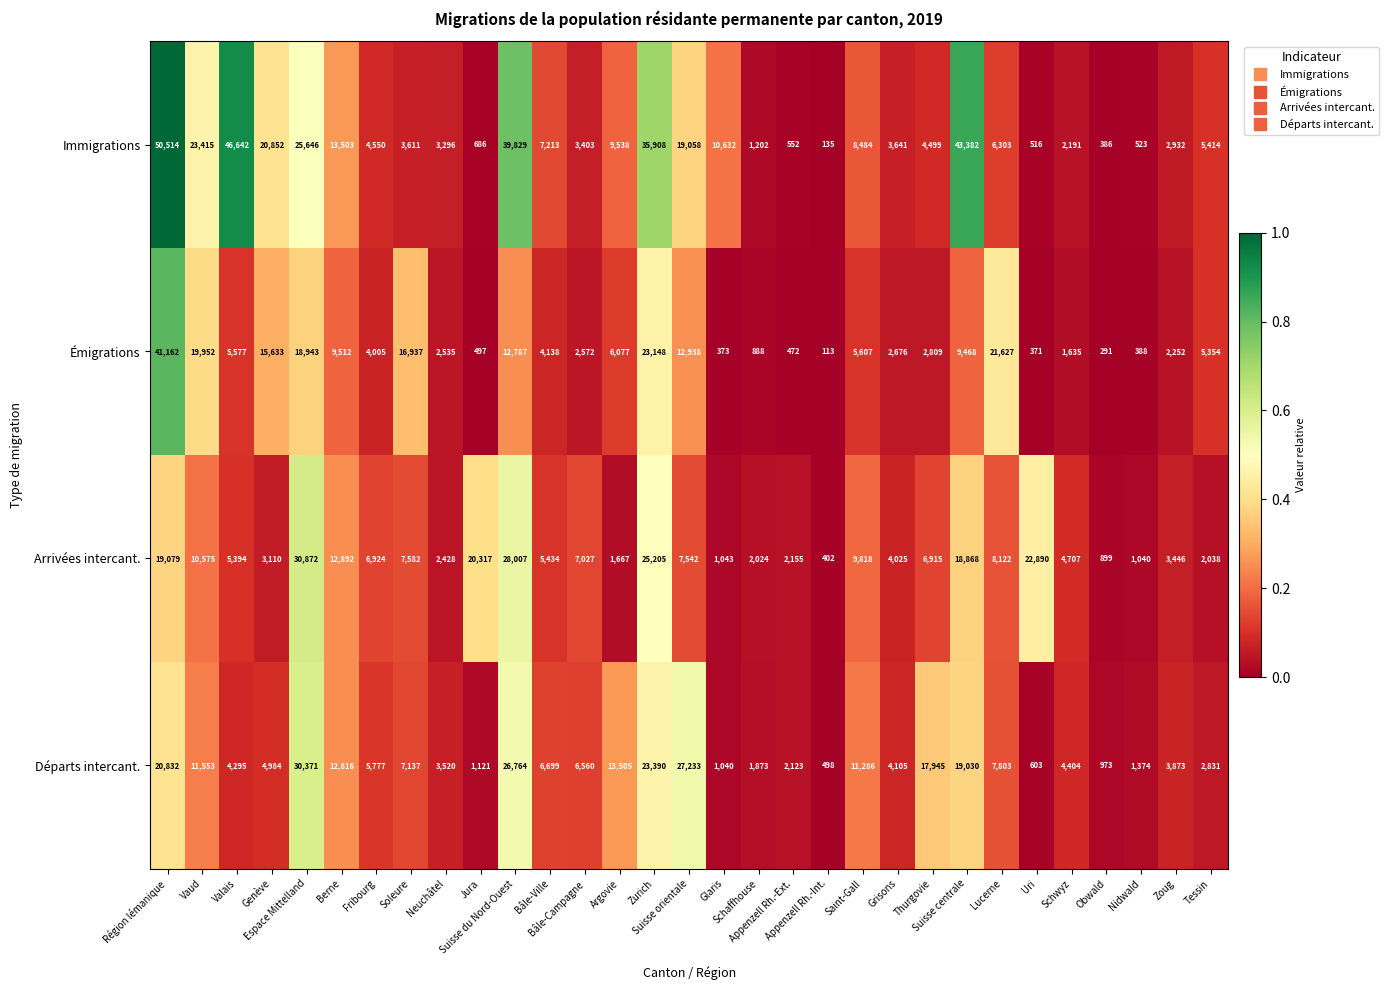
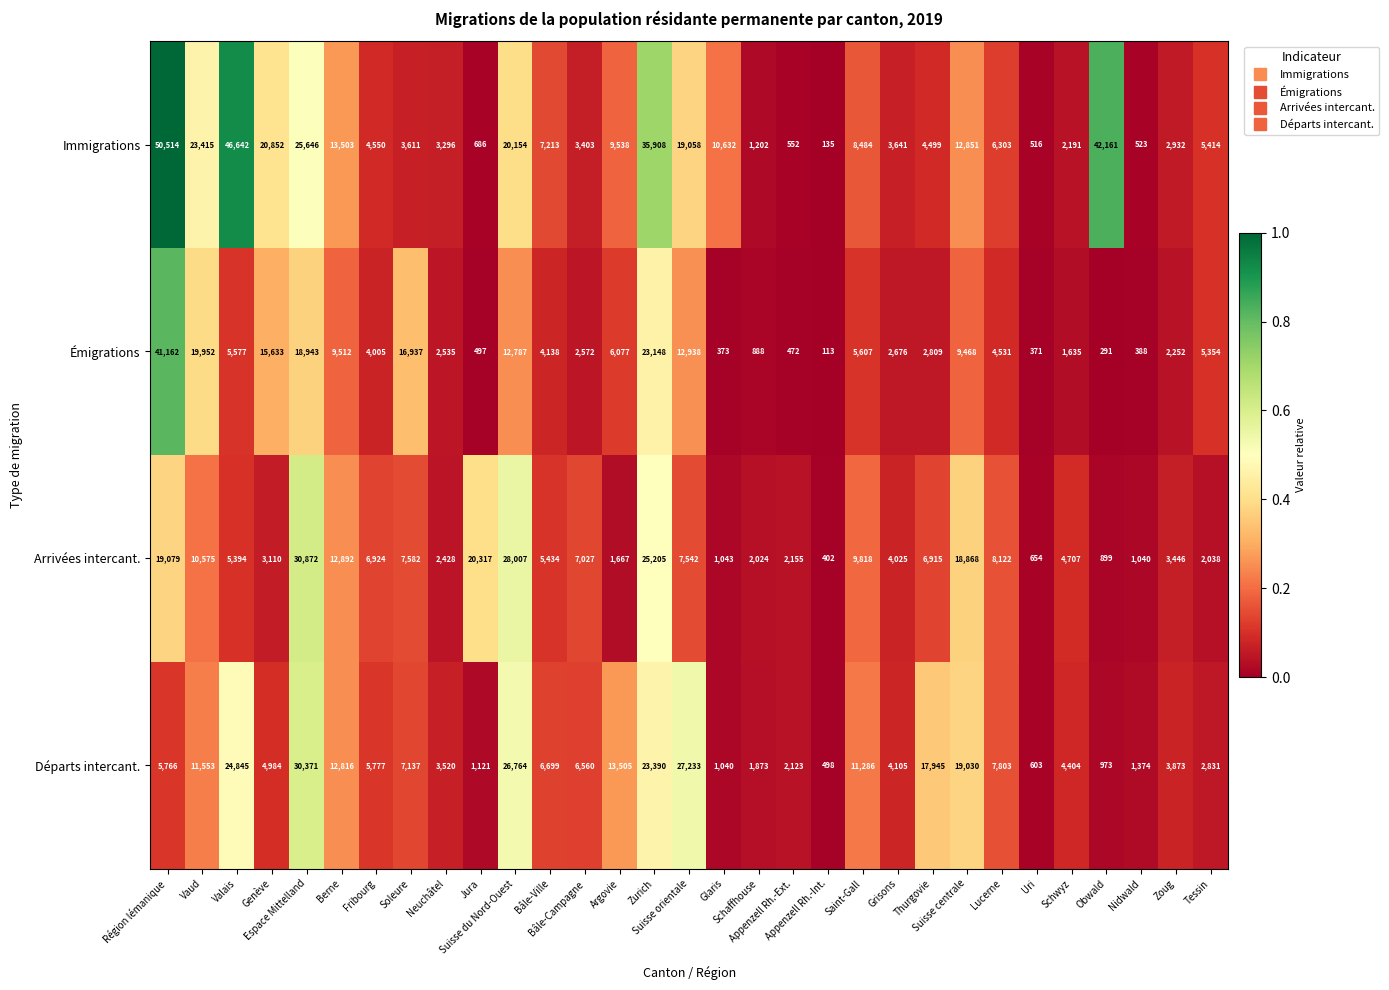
  {
    "Immigrations": {
      "Région lémanique": "50,514",
      "Vaud": "23,415",
      "Valais": "46,642",
      "Genève": "20,852",
      "Espace Mittelland": "25,646",
      "Berne": "13,503",
      "Fribourg": "4,550",
      "Soleure": "3,611",
      "Neuchâtel": "3,296",
      "Jura": "686",
-     "Suisse du Nord-Ouest": "39,829",
+     "Suisse du Nord-Ouest": "20,154",
      "Bâle-Ville": "7,213",
      "Bâle-Campagne": "3,403",
      "Argovie": "9,538",
      "Zurich": "35,908",
      "Suisse orientale": "19,058",
      "Glaris": "10,632",
      "Schaffhouse": "1,202",
      "Appenzell Rh.-Ext.": "552",
      "Appenzell Rh.-Int.": "135",
      "Saint-Gall": "8,484",
      "Grisons": "3,641",
      "Thurgovie": "4,499",
-     "Suisse centrale": "43,382",
+     "Suisse centrale": "12,851",
      "Lucerne": "6,303",
      "Uri": "516",
      "Schwyz": "2,191",
-     "Obwald": "386",
+     "Obwald": "42,161",
      "Nidwald": "523",
      "Zoug": "2,932",
      "Tessin": "5,414"
    },
    "Émigrations": {
      "Région lémanique": "41,162",
      "Vaud": "19,952",
      "Valais": "5,577",
      "Genève": "15,633",
      "Espace Mittelland": "18,943",
      "Berne": "9,512",
      "Fribourg": "4,005",
      "Soleure": "16,937",
      "Neuchâtel": "2,535",
      "Jura": "497",
      "Suisse du Nord-Ouest": "12,787",
      "Bâle-Ville": "4,138",
      "Bâle-Campagne": "2,572",
      "Argovie": "6,077",
      "Zurich": "23,148",
      "Suisse orientale": "12,938",
      "Glaris": "373",
      "Schaffhouse": "888",
      "Appenzell Rh.-Ext.": "472",
      "Appenzell Rh.-Int.": "113",
      "Saint-Gall": "5,607",
      "Grisons": "2,676",
      "Thurgovie": "2,809",
      "Suisse centrale": "9,468",
-     "Lucerne": "21,627",
+     "Lucerne": "4,531",
      "Uri": "371",
      "Schwyz": "1,635",
      "Obwald": "291",
      "Nidwald": "388",
      "Zoug": "2,252",
      "Tessin": "5,354"
    },
    "Arrivées intercant.": {
      "Région lémanique": "19,079",
      "Vaud": "10,575",
      "Valais": "5,394",
      "Genève": "3,110",
      "Espace Mittelland": "30,872",
      "Berne": "12,892",
      "Fribourg": "6,924",
      "Soleure": "7,582",
      "Neuchâtel": "2,428",
      "Jura": "20,317",
      "Suisse du Nord-Ouest": "28,007",
      "Bâle-Ville": "5,434",
      "Bâle-Campagne": "7,027",
      "Argovie": "1,667",
      "Zurich": "25,205",
      "Suisse orientale": "7,542",
      "Glaris": "1,043",
      "Schaffhouse": "2,024",
      "Appenzell Rh.-Ext.": "2,155",
      "Appenzell Rh.-Int.": "402",
      "Saint-Gall": "9,818",
      "Grisons": "4,025",
      "Thurgovie": "6,915",
      "Suisse centrale": "18,868",
      "Lucerne": "8,122",
-     "Uri": "22,890",
+     "Uri": "654",
      "Schwyz": "4,707",
      "Obwald": "899",
      "Nidwald": "1,040",
      "Zoug": "3,446",
      "Tessin": "2,038"
    },
    "Départs intercant.": {
-     "Région lémanique": "20,832",
+     "Région lémanique": "5,766",
      "Vaud": "11,553",
-     "Valais": "4,295",
+     "Valais": "24,845",
      "Genève": "4,984",
      "Espace Mittelland": "30,371",
      "Berne": "12,816",
      "Fribourg": "5,777",
      "Soleure": "7,137",
      "Neuchâtel": "3,520",
      "Jura": "1,121",
      "Suisse du Nord-Ouest": "26,764",
      "Bâle-Ville": "6,699",
      "Bâle-Campagne": "6,560",
      "Argovie": "13,505",
      "Zurich": "23,390",
      "Suisse orientale": "27,233",
      "Glaris": "1,040",
      "Schaffhouse": "1,873",
      "Appenzell Rh.-Ext.": "2,123",
      "Appenzell Rh.-Int.": "498",
      "Saint-Gall": "11,286",
      "Grisons": "4,105",
      "Thurgovie": "17,945",
      "Suisse centrale": "19,030",
      "Lucerne": "7,803",
      "Uri": "603",
      "Schwyz": "4,404",
      "Obwald": "973",
      "Nidwald": "1,374",
      "Zoug": "3,873",
      "Tessin": "2,831"
    }
  }
